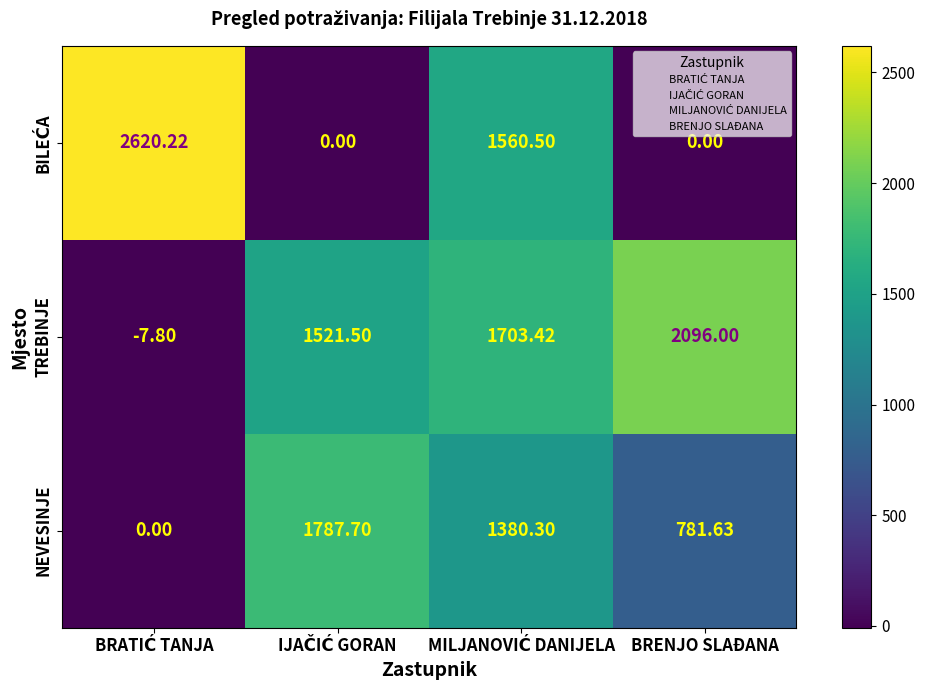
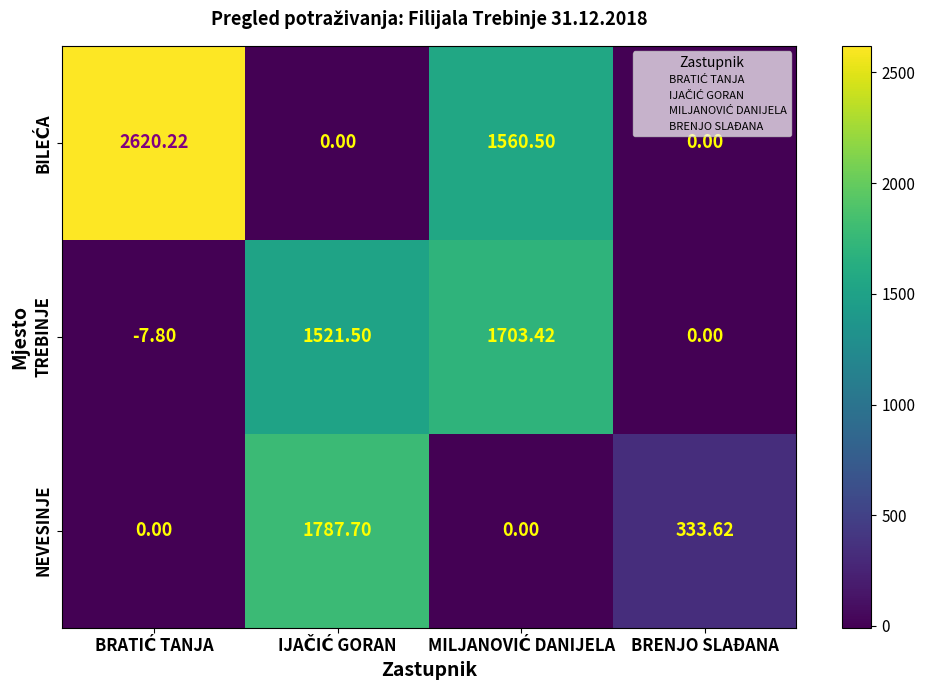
  {
    "BILEĆA": {
      "BRATIĆ TANJA": 2620.22,
      "IJAČIĆ GORAN": 0.00,
      "MILJANOVIĆ DANIJELA": 1560.50
    },
    "TREBINJE": {
      "BRATIĆ TANJA": -7.80,
      "IJAČIĆ GORAN": 1521.50,
      "MILJANOVIĆ DANIJELA": 1703.42,
-     "BRENJO SLAĐANA": 2096.00
+     "BRENJO SLAĐANA": 0.00
    },
    "NEVESINJE": {
      "BRATIĆ TANJA": 0.00,
      "IJAČIĆ GORAN": 1787.70,
-     "MILJANOVIĆ DANIJELA": 1380.30,
-     "BRENJO SLAĐANA": 781.63
+     "MILJANOVIĆ DANIJELA": 0.00,
+     "BRENJO SLAĐANA": 333.62
    }
  }
